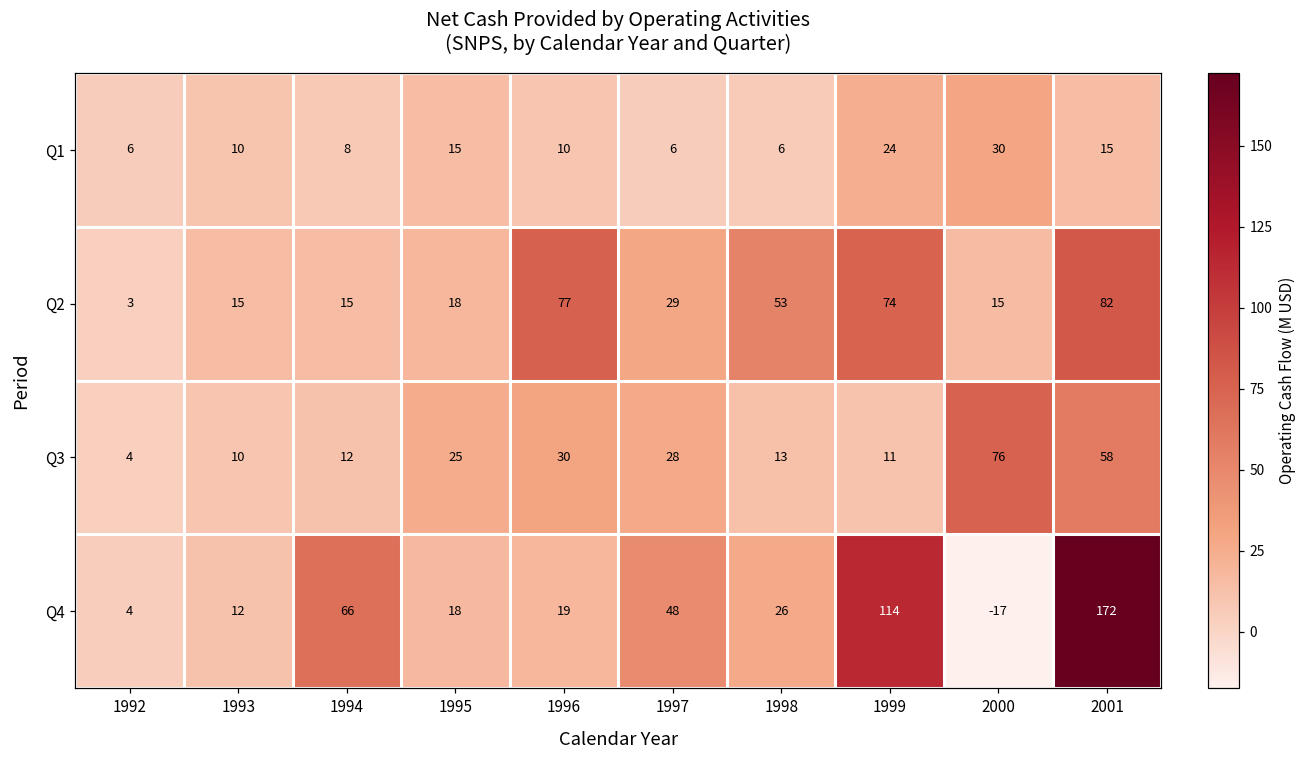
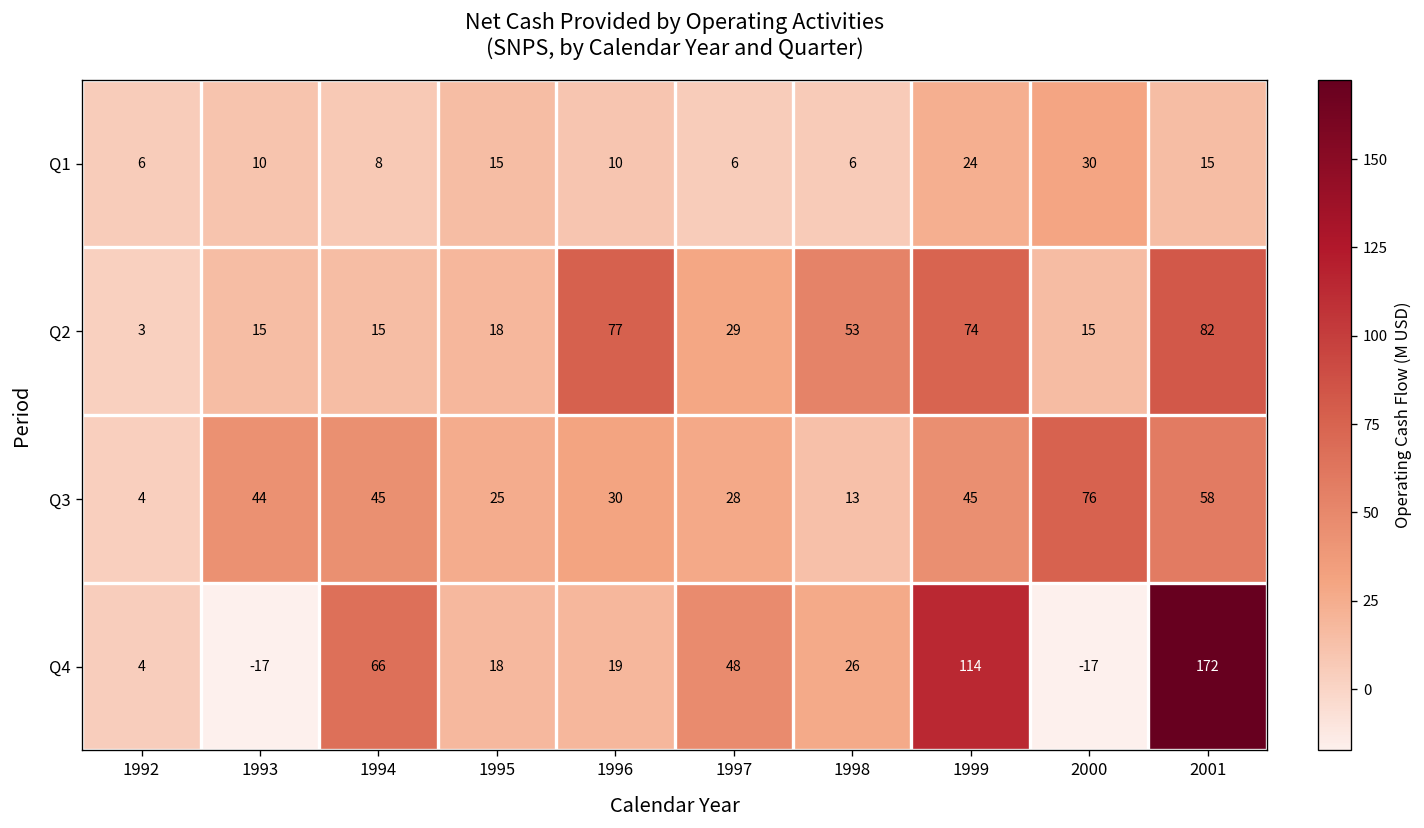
  {
    "Q1": {
      "1992": 6,
      "1993": 10,
      "1994": 8,
      "1995": 15,
      "1996": 10,
      "1997": 6,
      "1998": 6,
      "1999": 24,
      "2000": 30,
      "2001": 15
    },
    "Q2": {
      "1992": 3,
      "1993": 15,
      "1994": 15,
      "1995": 18,
      "1996": 77,
      "1997": 29,
      "1998": 53,
      "1999": 74,
      "2000": 15,
      "2001": 82
    },
    "Q3": {
      "1992": 4,
-     "1993": 10,
-     "1994": 12,
+     "1993": 44,
+     "1994": 45,
      "1995": 25,
      "1996": 30,
      "1997": 28,
      "1998": 13,
-     "1999": 11,
+     "1999": 45,
      "2000": 76,
      "2001": 58
    },
    "Q4": {
      "1992": 4,
-     "1993": 12,
+     "1993": -17,
      "1994": 66,
      "1995": 18,
      "1996": 19,
      "1997": 48,
      "1998": 26,
      "1999": 114,
      "2000": -17,
      "2001": 172
    }
  }
